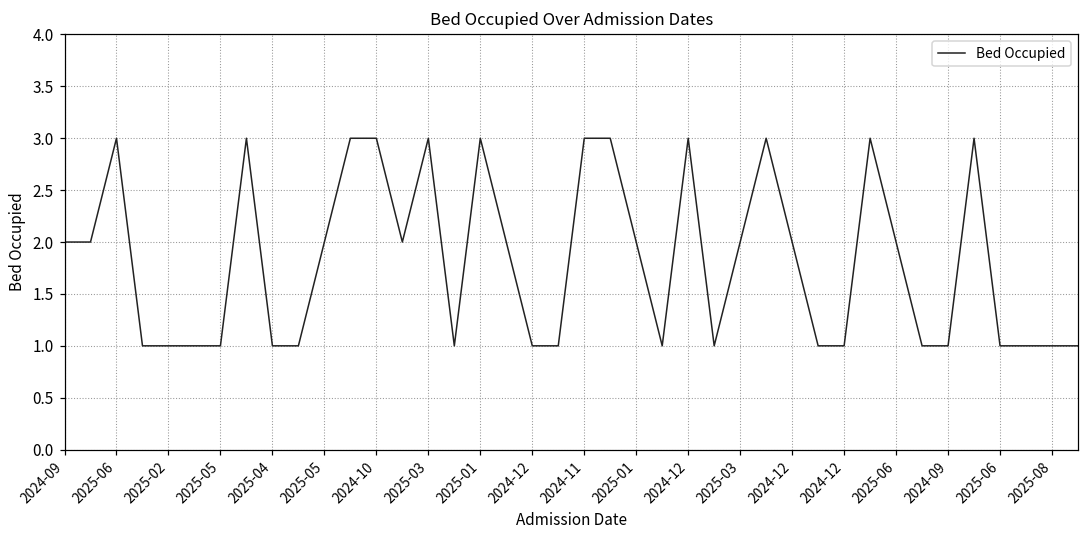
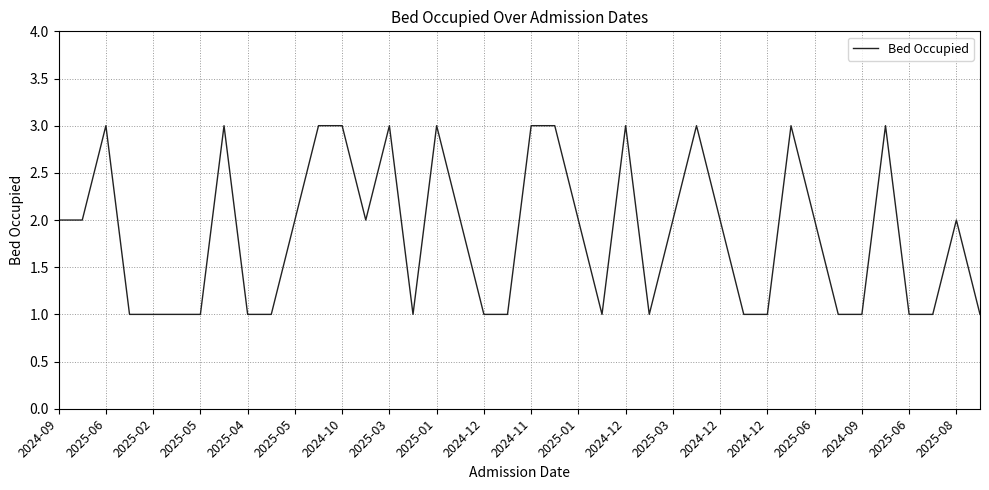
  {
    "2025-02": 1,
    "2025-04": 1,
    "2024-10": 3,
    "2024-11": 3,
-   "2025-08": 1
+   "2025-08": 2
  }
